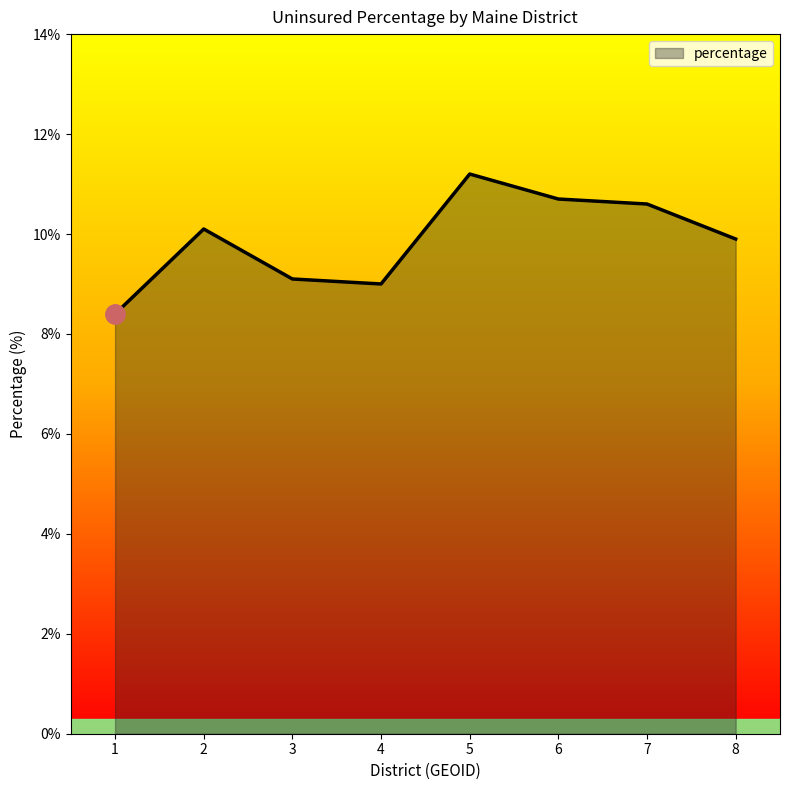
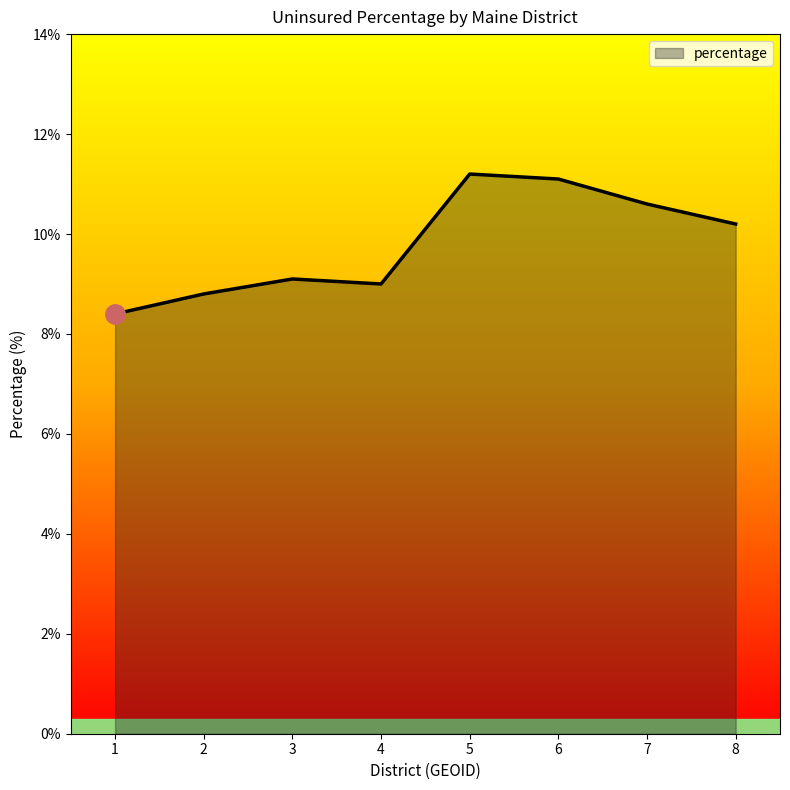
  {
    "percentage": {
-     "2": "10.1%",
+     "2": "8.8%",
      "3": "9.1%",
      "4": "9.0%",
      "5": "11.2%",
-     "6": "10.7%",
+     "6": "11.1%",
      "7": "10.6%",
-     "8": "9.9%"
+     "8": "10.2%"
    }
  }
